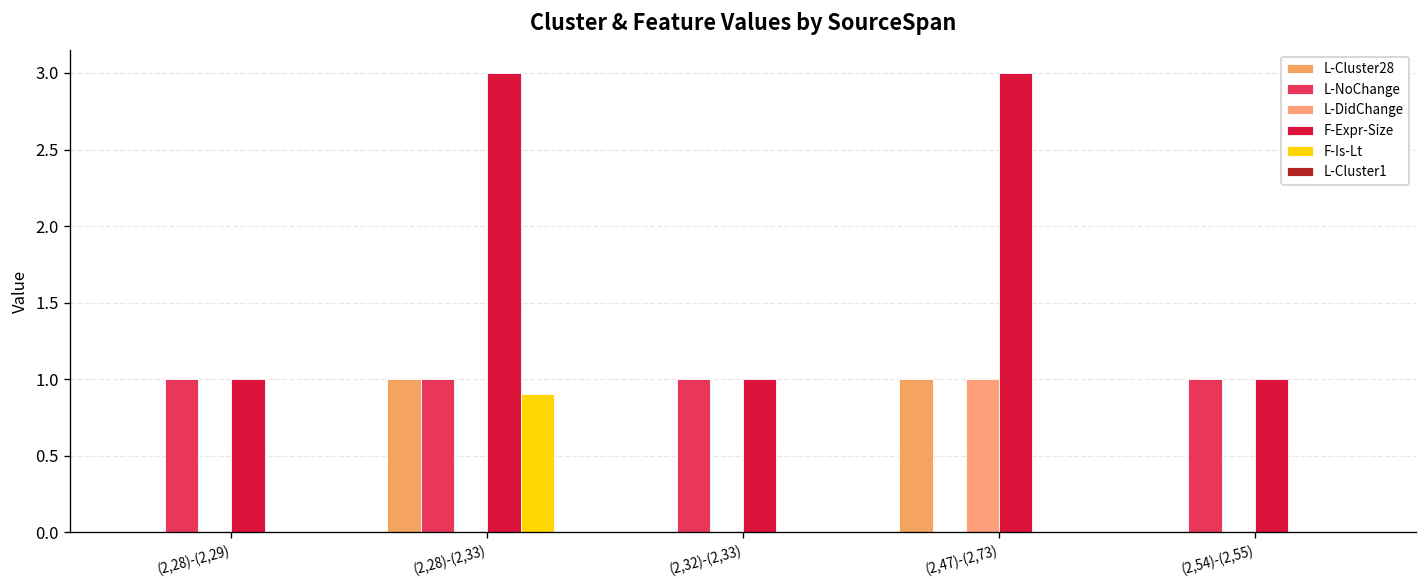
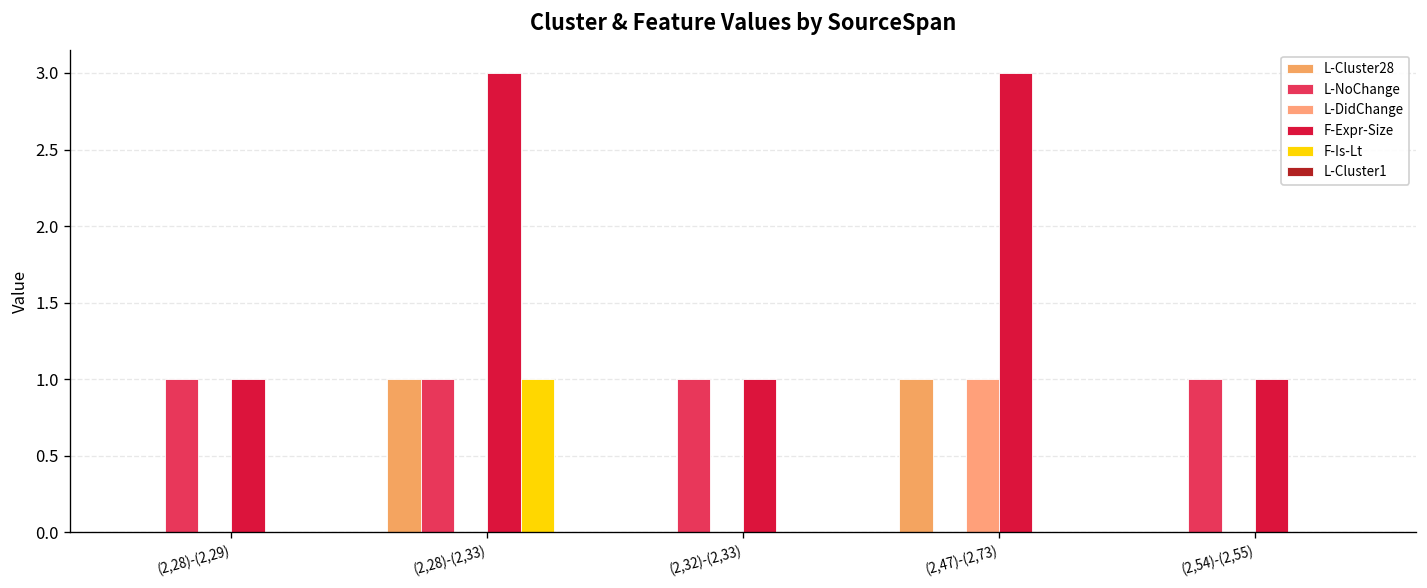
  {
    "F-Is-Lt": {
      "(2,28)-(2,29)": 0.0,
-     "(2,28)-(2,33)": 0.9,
+     "(2,28)-(2,33)": 1.0,
      "(2,32)-(2,33)": 0.0,
      "(2,47)-(2,73)": 0.0,
      "(2,54)-(2,55)": 0.0
    }
  }
